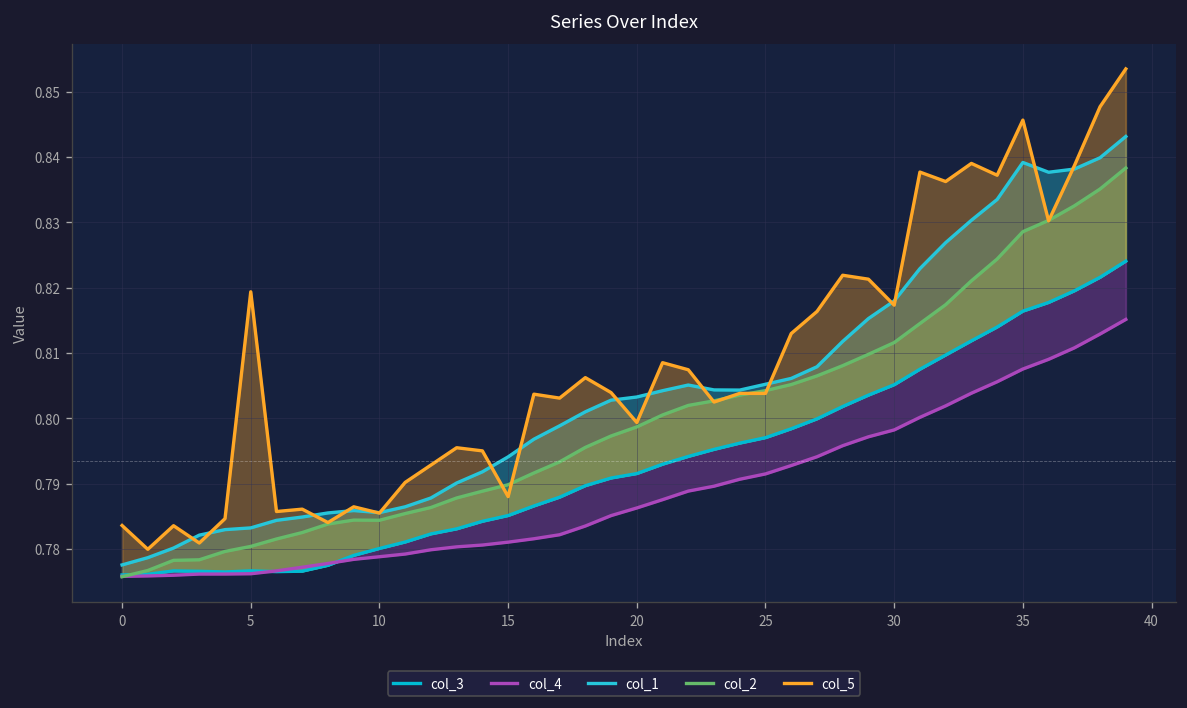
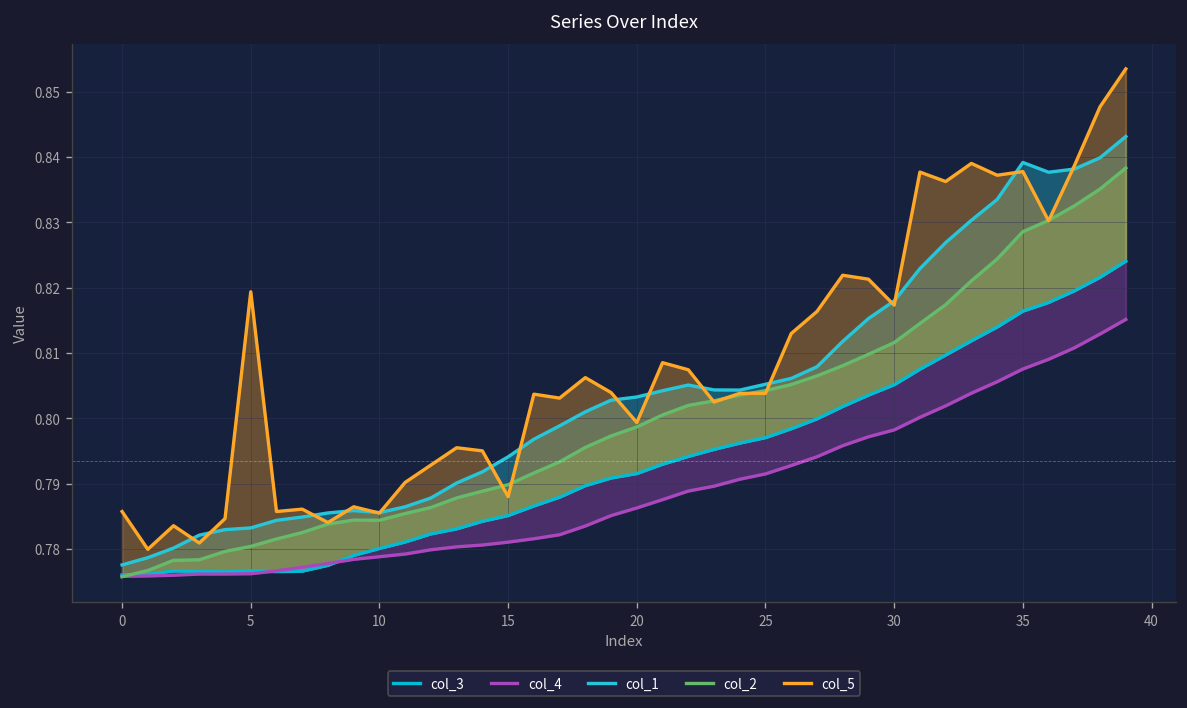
  {
    "col_5": {
-     "0": 0.784,
+     "0": 0.786,
      "5": 0.819,
      "15": 0.788,
      "20": 0.799,
      "30": 0.817,
-     "35": 0.846
+     "35": 0.838
    }
  }
